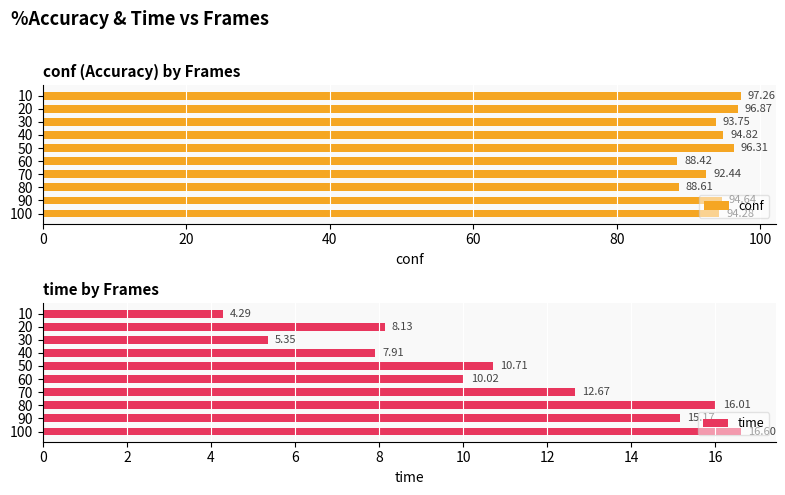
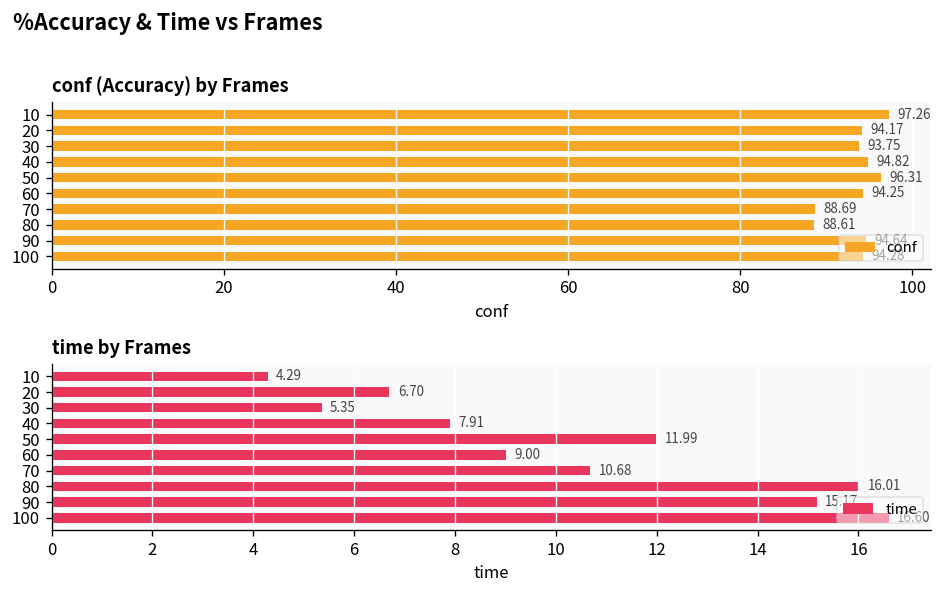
  {
    "conf (Accuracy) by Frames": {
      "10": 97.26,
-     "20": 96.87,
+     "20": 94.17,
      "30": 93.75,
      "40": 94.82,
      "50": 96.31,
-     "60": 88.42,
-     "70": 92.44,
+     "60": 94.25,
+     "70": 88.69,
      "80": 88.61
    },
    "time by Frames": {
      "10": 4.29,
-     "20": 8.13,
+     "20": 6.70,
      "30": 5.35,
      "40": 7.91,
-     "50": 10.71,
-     "60": 10.02,
-     "70": 12.67,
+     "50": 11.99,
+     "60": 9.00,
+     "70": 10.68,
      "80": 16.01
    }
  }
